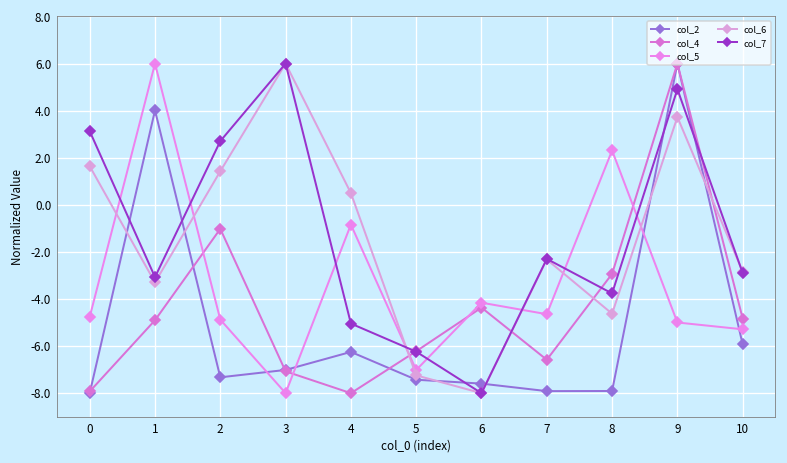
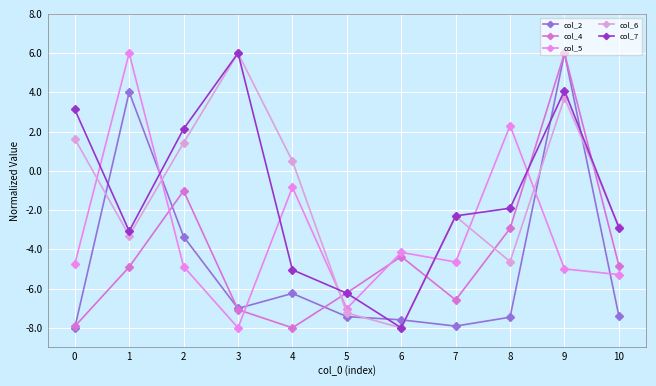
  {
    "col_2": {
      "1": 4.0,
-     "2": -7.3,
+     "2": -3.4,
      "4": -6.2,
      "5": -7.4,
      "6": -7.6,
      "7": -7.9,
-     "8": -7.9,
-     "10": -5.9
+     "8": -7.5,
+     "10": -7.4
    },
    "col_7": {
      "0": 3.1,
      "1": -3.1,
-     "2": 2.7,
+     "2": 2.1,
      "4": -5.0,
-     "8": -3.8,
-     "9": 4.9
+     "8": -1.9,
+     "9": 4.1
    }
  }
